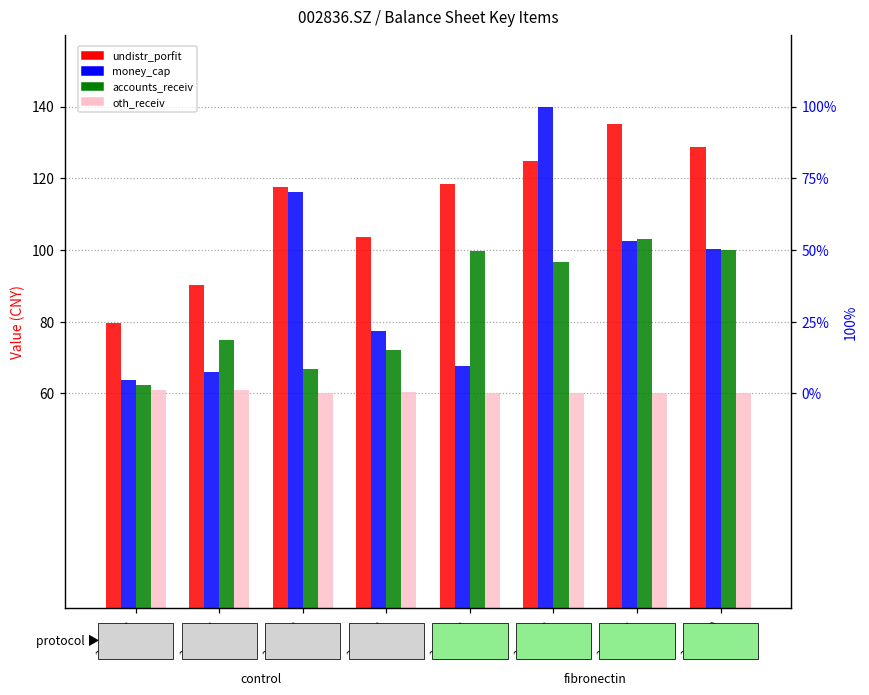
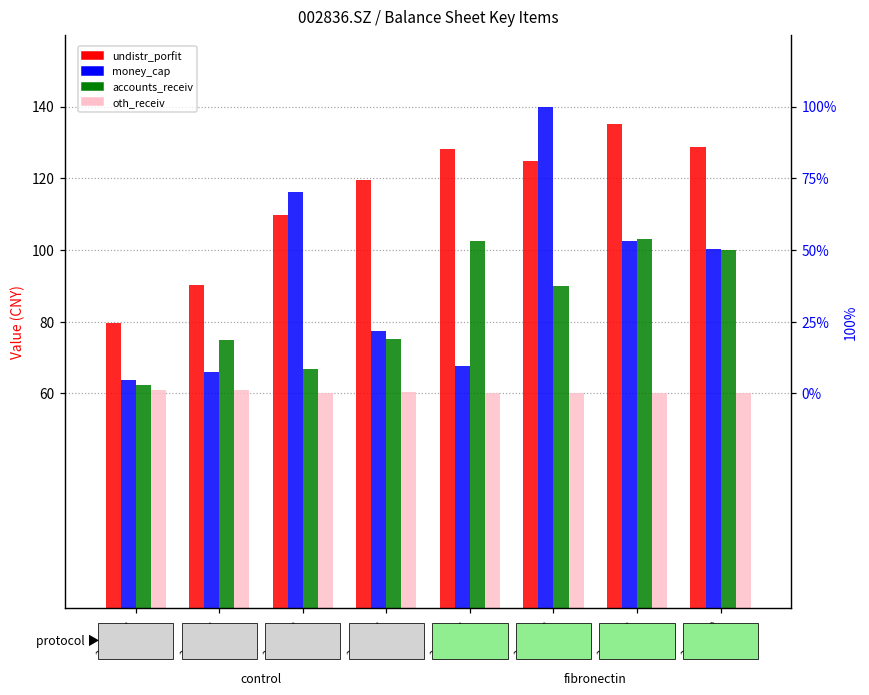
  {
    "undistr_porfit": {
      "20111231": 80,
      "20121231": 90,
-     "20131231": 118,
-     "20141231": 104,
-     "20151231": 119,
+     "20131231": 110,
+     "20141231": 120,
+     "20151231": 128,
      "20161231": 125,
      "20171231": 135,
      "20180630": 129
    },
    "money_cap": {
      "20111231": 64,
      "20121231": 66,
      "20131231": 116,
      "20141231": 77,
      "20151231": 68,
      "20161231": 140,
      "20171231": 103,
      "20180630": 100
    },
    "accounts_receiv": {
      "20111231": 62,
      "20121231": 75,
      "20131231": 67,
-     "20141231": 72,
-     "20151231": 100,
-     "20161231": 97,
+     "20141231": 75,
+     "20151231": 103,
+     "20161231": 90,
      "20171231": 103,
      "20180630": 100
    }
  }
